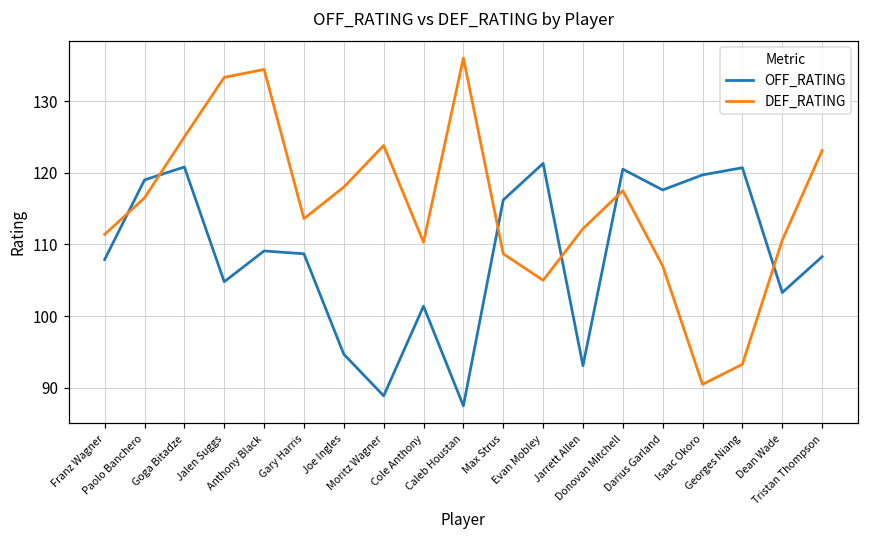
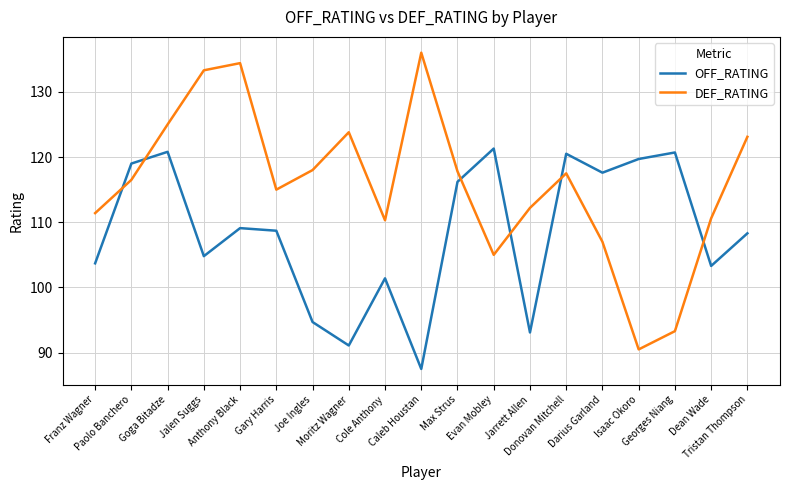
  {
    "OFF_RATING": {
-     "Franz Wagner": 108,
+     "Franz Wagner": 104,
      "Paolo Banchero": 119,
      "Goga Bitadze": 121,
      "Jalen Suggs": 105,
      "Anthony Black": 109,
      "Gary Harris": 109,
      "Joe Ingles": 95,
-     "Moritz Wagner": 89,
+     "Moritz Wagner": 91,
      "Cole Anthony": 101,
      "Caleb Houstan": 88,
      "Max Strus": 116,
      "Evan Mobley": 121,
      "Jarrett Allen": 93,
      "Donovan Mitchell": 121,
      "Darius Garland": 118,
      "Isaac Okoro": 120,
      "Georges Niang": 121,
      "Dean Wade": 103,
      "Tristan Thompson": 108
    },
    "DEF_RATING": {
      "Franz Wagner": 111,
      "Paolo Banchero": 117,
      "Goga Bitadze": 125,
      "Jalen Suggs": 133,
      "Anthony Black": 134,
-     "Gary Harris": 114,
+     "Gary Harris": 115,
      "Joe Ingles": 118,
      "Moritz Wagner": 124,
      "Cole Anthony": 110,
      "Caleb Houstan": 136,
-     "Max Strus": 109,
+     "Max Strus": 118,
      "Evan Mobley": 105,
      "Jarrett Allen": 112,
      "Donovan Mitchell": 118,
      "Darius Garland": 107,
      "Isaac Okoro": 91,
      "Georges Niang": 93,
      "Dean Wade": 111,
      "Tristan Thompson": 123
    }
  }
